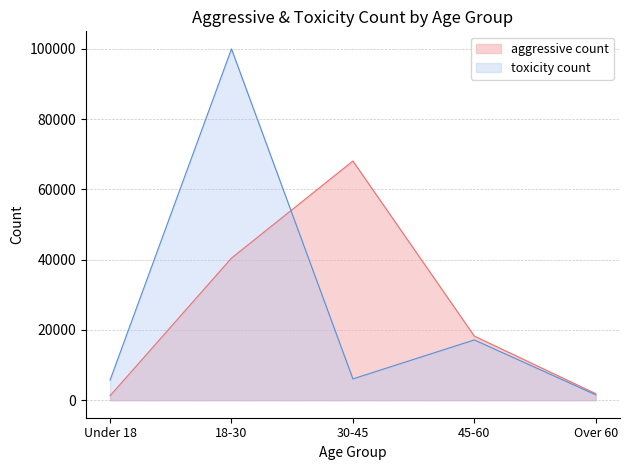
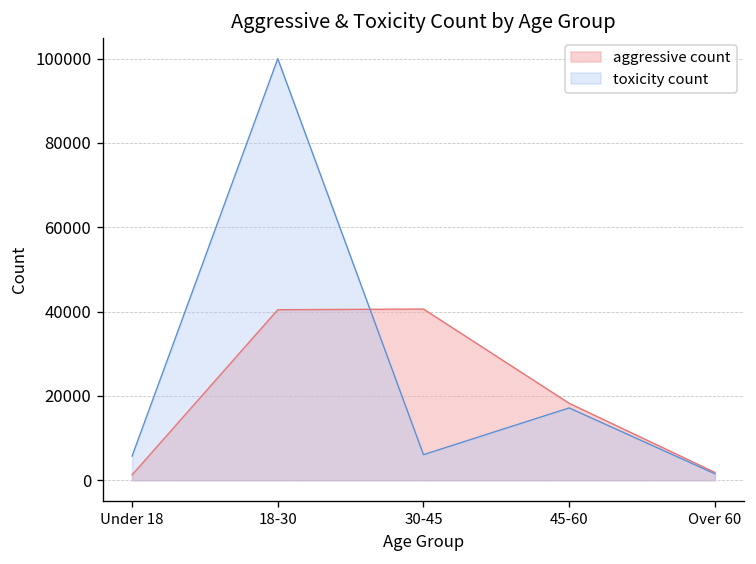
  {
    "aggressive count": {
      "Under 18": 1000,
      "18-30": 40000,
-     "30-45": 68000,
+     "30-45": 41000,
      "45-60": 18000
    },
    "toxicity count": {
      "Under 18": 6000,
      "18-30": 100000,
      "30-45": 6000,
      "45-60": 17000
    }
  }
